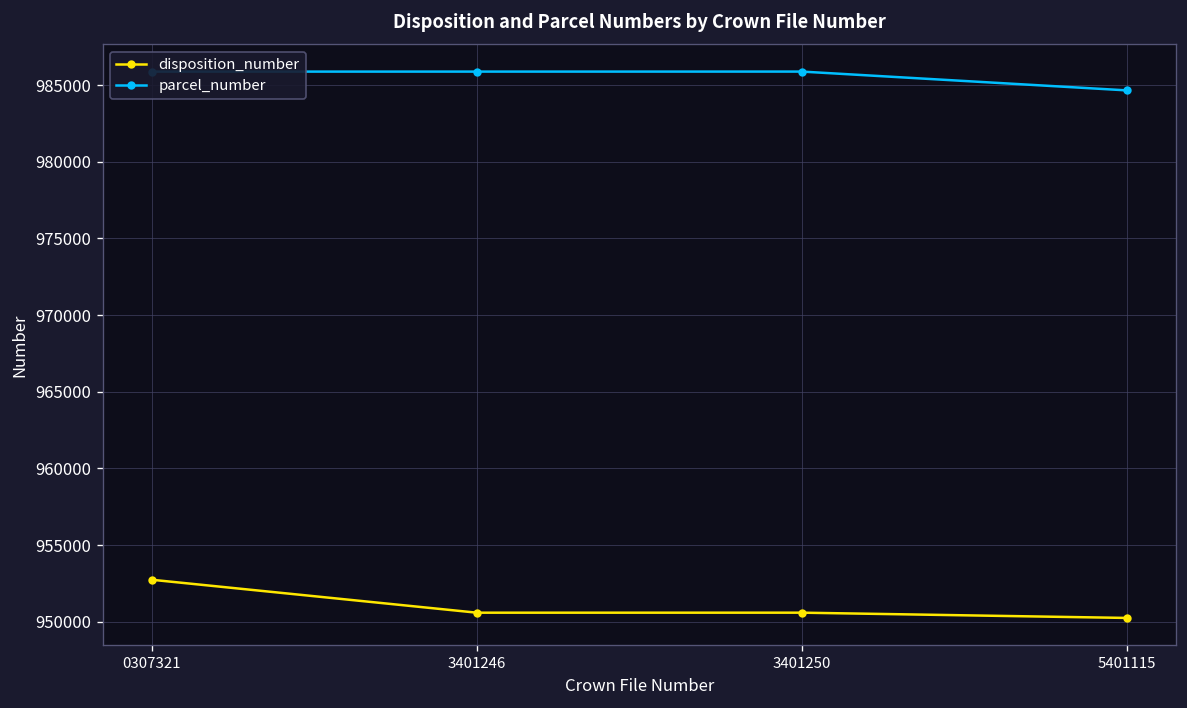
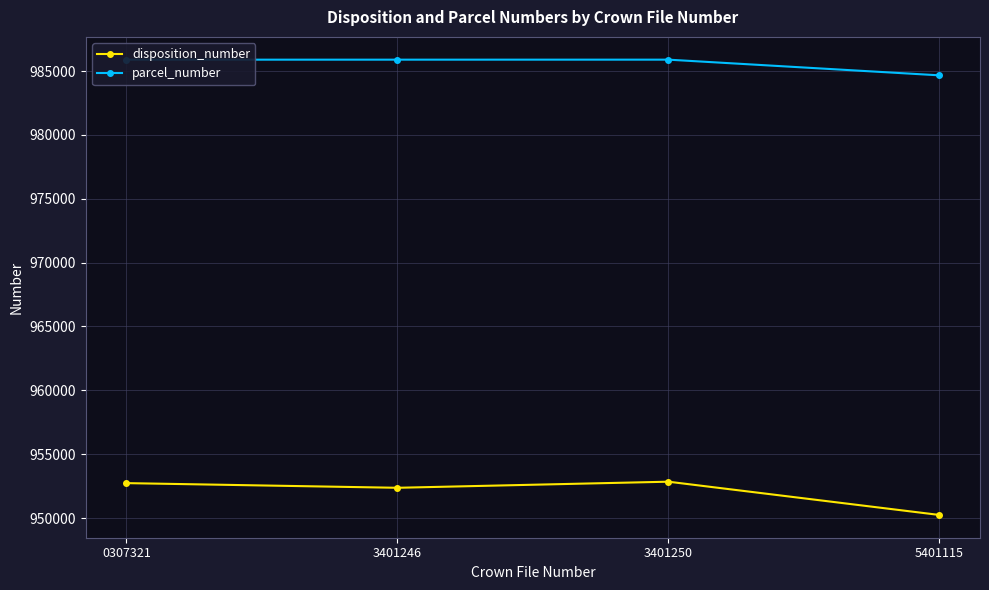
  {
    "disposition_number": {
      "0307321": 952700,
-     "3401246": 950600,
-     "3401250": 950600,
+     "3401246": 952400,
+     "3401250": 952900,
      "5401115": 950200
    },
    "parcel_number": {
      "3401246": 985900,
      "3401250": 985900,
      "5401115": 984700
    }
  }
